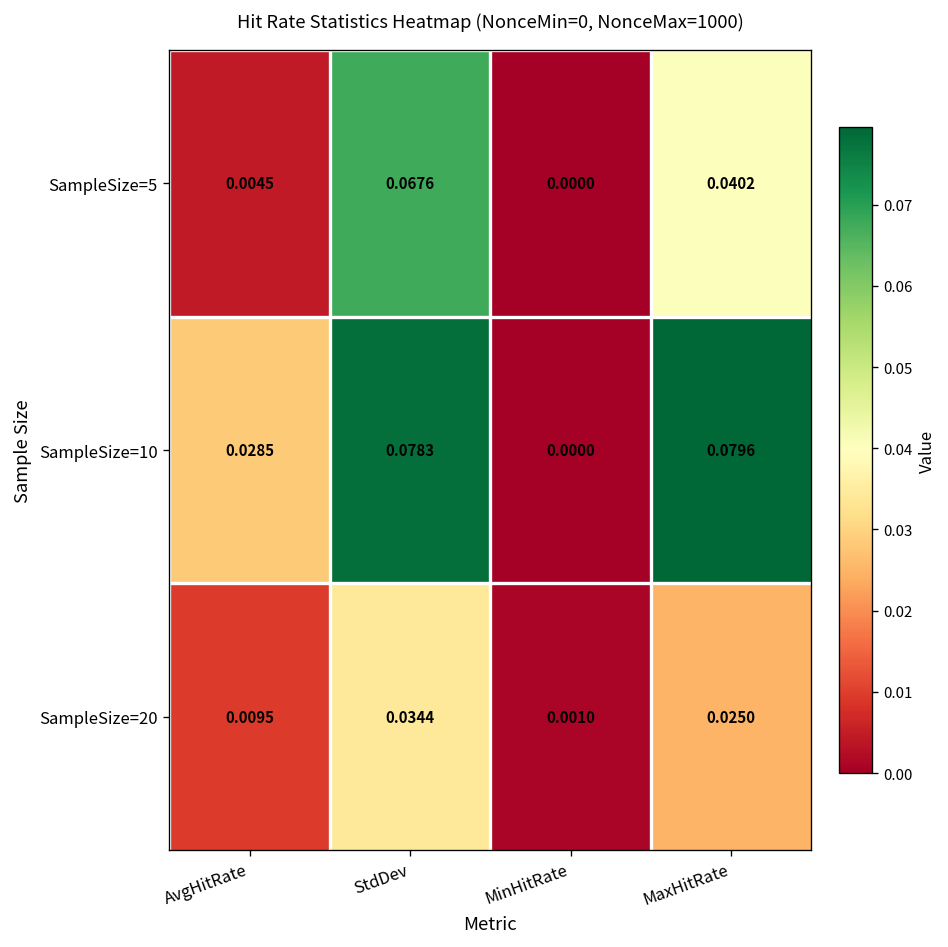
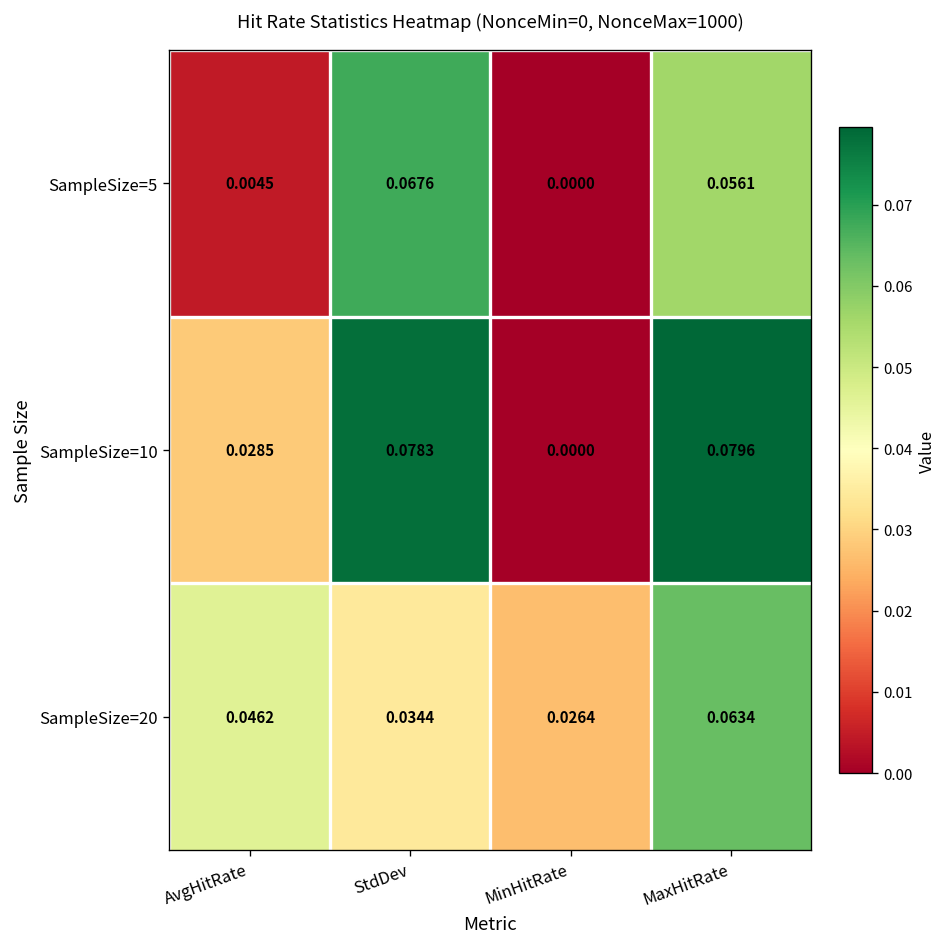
  {
    "SampleSize=5": {
      "AvgHitRate": 0.0045,
      "StdDev": 0.0676,
      "MinHitRate": 0.0000,
-     "MaxHitRate": 0.0402
+     "MaxHitRate": 0.0561
    },
    "SampleSize=10": {
      "AvgHitRate": 0.0285,
      "StdDev": 0.0783,
      "MinHitRate": 0.0000,
      "MaxHitRate": 0.0796
    },
    "SampleSize=20": {
-     "AvgHitRate": 0.0095,
+     "AvgHitRate": 0.0462,
      "StdDev": 0.0344,
-     "MinHitRate": 0.0010,
-     "MaxHitRate": 0.0250
+     "MinHitRate": 0.0264,
+     "MaxHitRate": 0.0634
    }
  }
